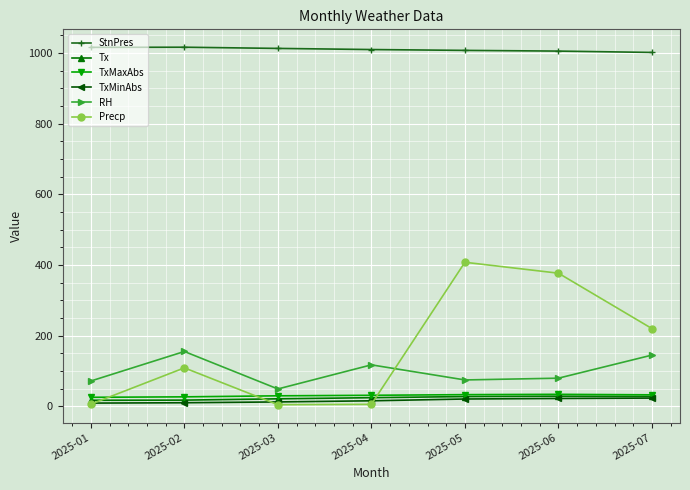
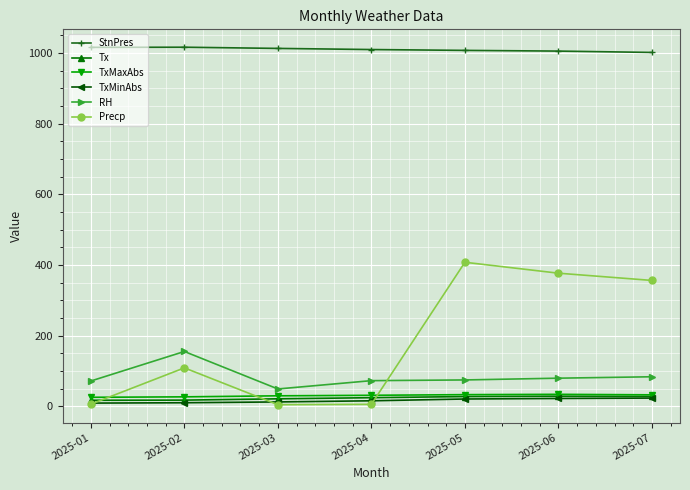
  {
    "RH": {
      "2025-01": 70,
      "2025-02": 160,
      "2025-03": 50,
-     "2025-04": 120,
+     "2025-04": 70,
      "2025-05": 80,
      "2025-06": 80,
-     "2025-07": 150
+     "2025-07": 80
    },
    "Precp": {
      "2025-02": 110,
      "2025-03": 10,
      "2025-04": 10,
      "2025-05": 410,
      "2025-06": 380,
-     "2025-07": 220
+     "2025-07": 360
    }
  }
